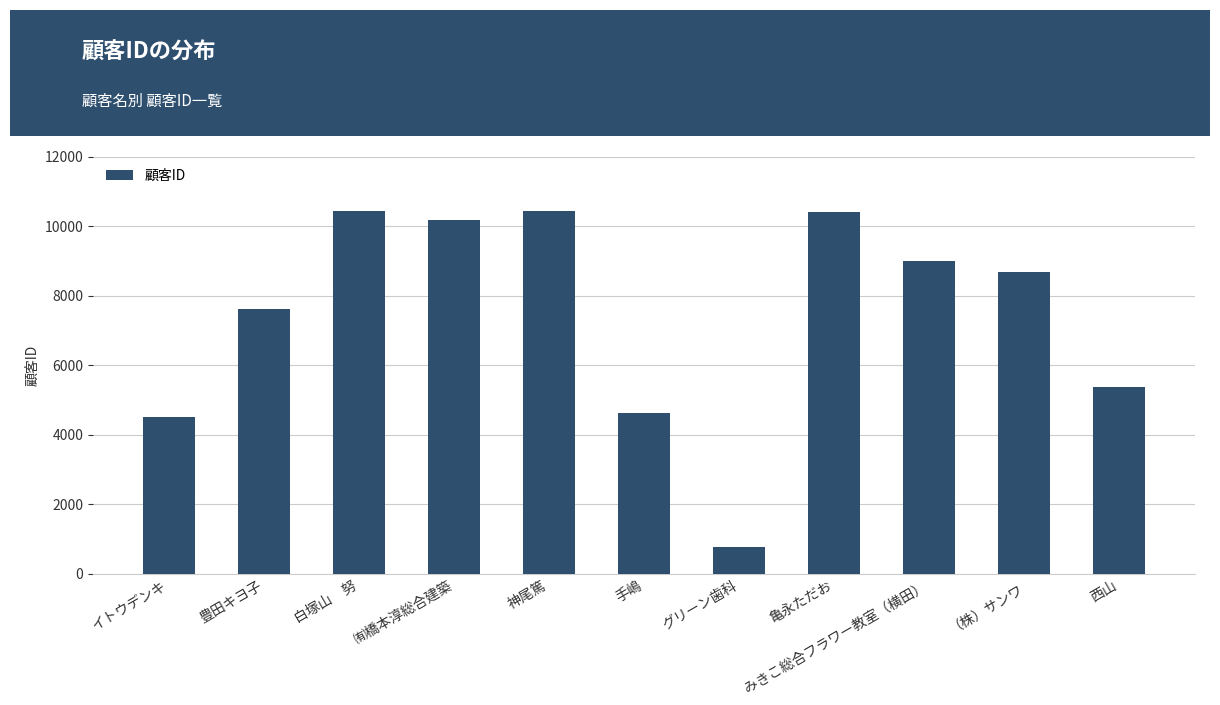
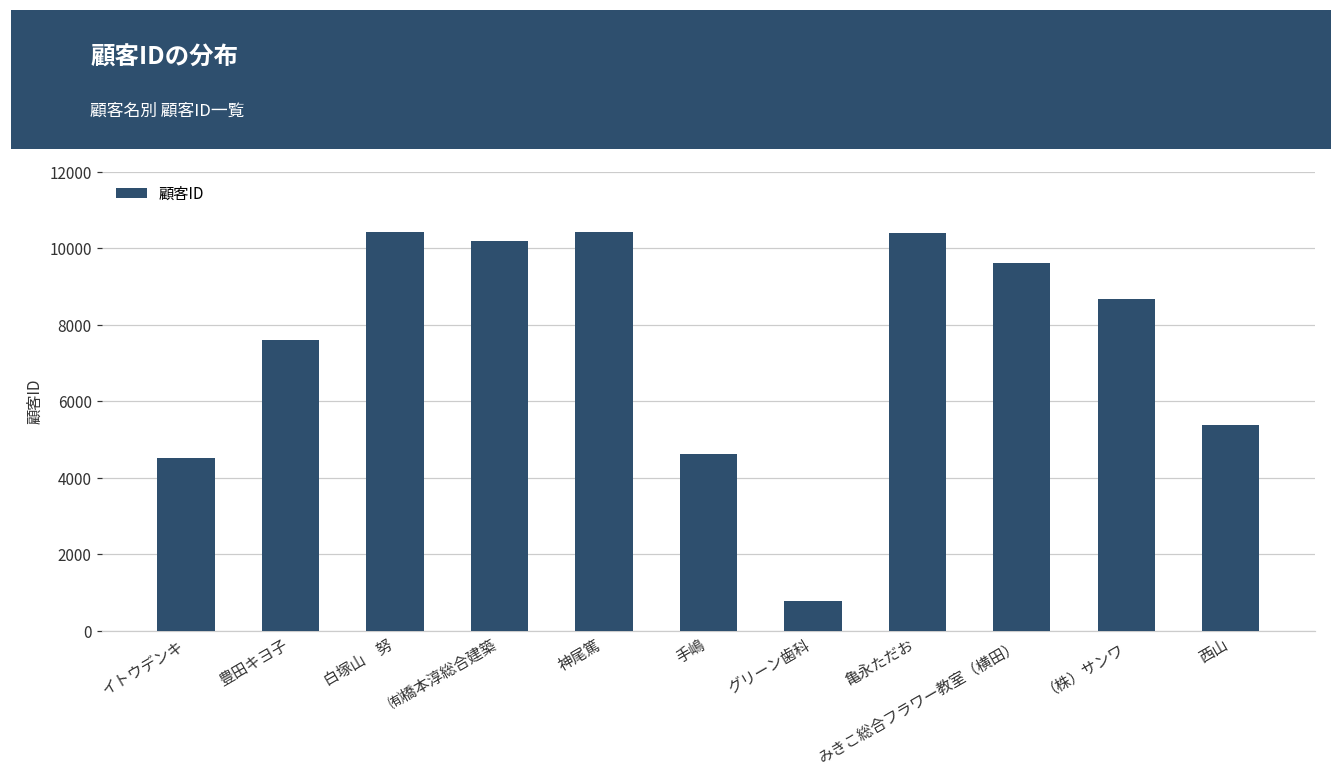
  {
    "イトウデンキ": 4500,
    "豊田キヨ子": 7600,
    "白塚山 努": 10400,
    "㈲橋本淳総合建築": 10200,
    "神尾篤": 10400,
    "手嶋": 4600,
    "グリーン歯科": 800,
    "亀永ただお": 10400,
-   "みきこ総合フラワー教室（横田）": 9000,
+   "みきこ総合フラワー教室（横田）": 9600,
    "（株）サンワ": 8700,
    "西山": 5400
  }
